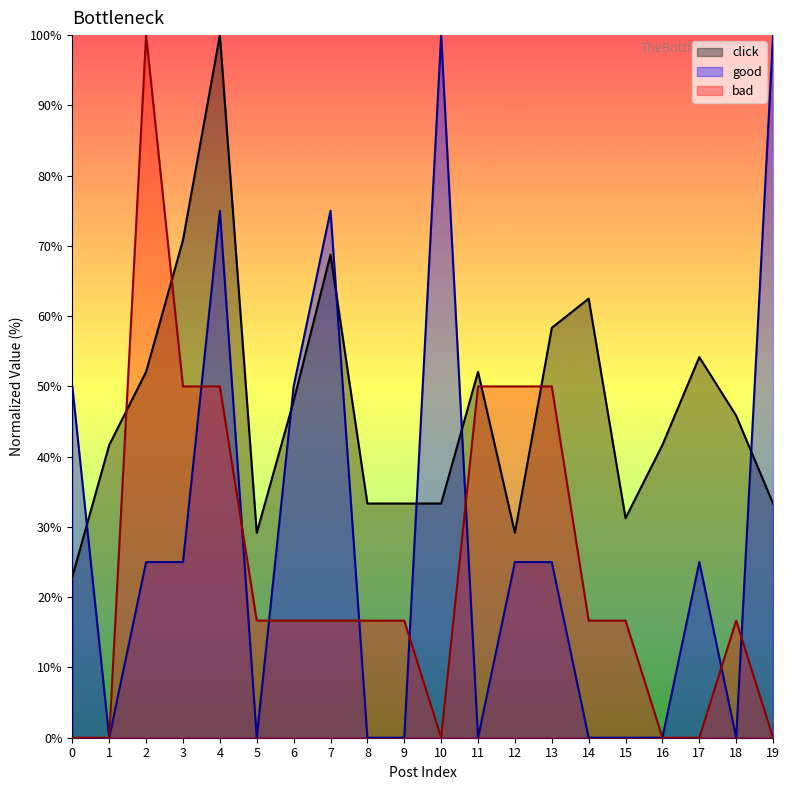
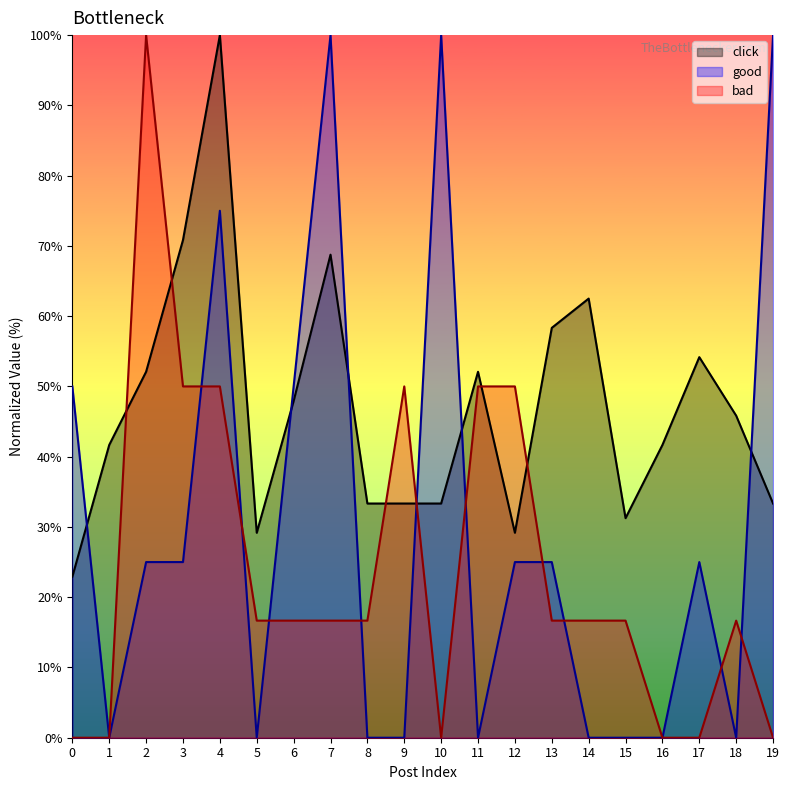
  {
    "click": {
      "0": "23%",
      "1": "42%",
      "2": "52%",
      "3": "71%",
      "4": "100%",
      "5": "29%",
      "6": "48%",
      "7": "69%",
      "8": "33%",
      "9": "33%",
      "10": "33%",
      "11": "52%",
      "12": "29%",
      "13": "58%",
      "14": "63%",
      "15": "31%",
      "16": "42%",
      "17": "54%",
      "18": "46%",
      "19": "33%"
    },
    "good": {
      "0": "50%",
      "2": "25%",
      "3": "25%",
      "4": "75%",
      "5": "0%",
      "6": "50%",
-     "7": "75%",
+     "7": "100%",
      "8": "0%",
      "9": "0%",
      "10": "100%",
      "11": "0%",
      "12": "25%",
      "13": "25%",
      "14": "0%",
      "15": "0%",
      "17": "25%",
      "18": "0%",
      "19": "100%"
    },
    "bad": {
      "0": "0%",
      "2": "100%",
      "3": "50%",
      "4": "50%",
      "5": "17%",
      "6": "17%",
      "7": "17%",
      "8": "17%",
-     "9": "17%",
+     "9": "50%",
      "10": "0%",
      "11": "50%",
      "12": "50%",
-     "13": "50%",
+     "13": "17%",
      "14": "17%",
      "15": "17%",
      "17": "0%",
      "18": "17%",
      "19": "0%"
    }
  }
